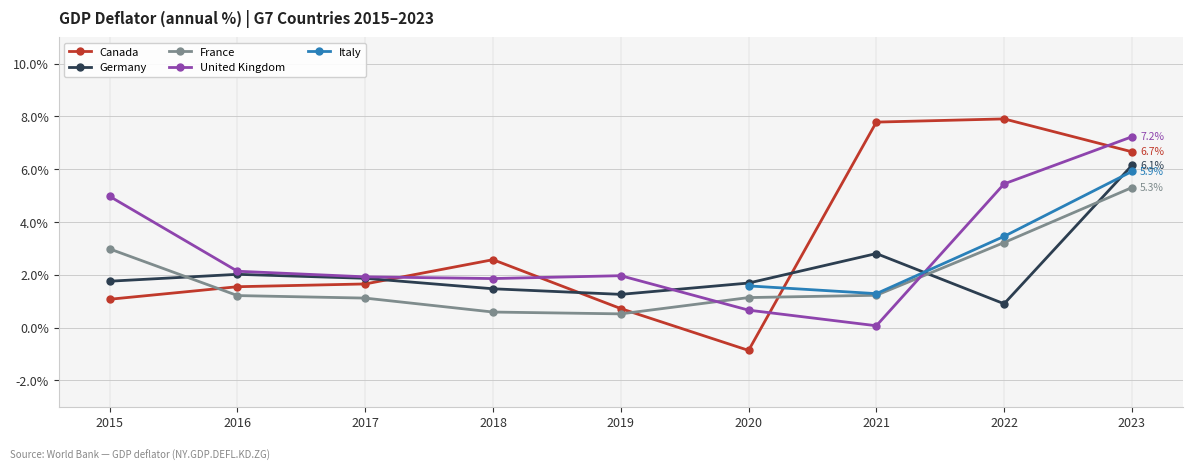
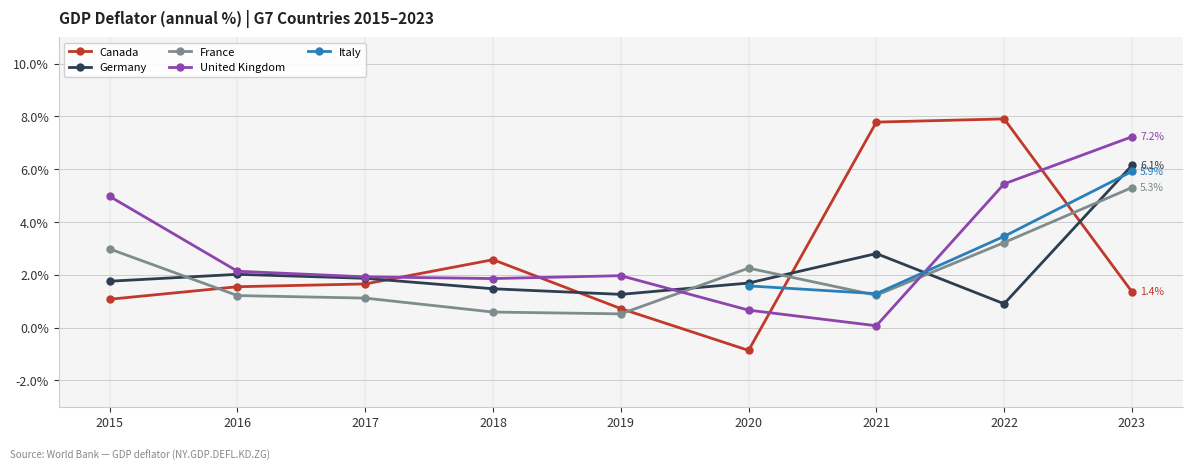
  {
    "Canada": {
-     "2023": "6.7%"
+     "2023": "1.4%"
    },
    "Germany": {
      "2015": "1.8%",
      "2016": "2.0%",
      "2018": "1.5%",
      "2019": "1.3%",
      "2020": "1.7%",
      "2021": "2.8%",
      "2022": "0.9%"
    },
    "France": {
      "2015": "3.0%",
      "2016": "1.2%",
      "2017": "1.1%",
      "2018": "0.6%",
      "2019": "0.5%",
-     "2020": "1.1%",
+     "2020": "2.3%",
      "2022": "3.2%"
    },
    "United Kingdom": {
      "2023": "7.2%"
    },
    "Italy": {
      "2020": "1.6%",
      "2022": "3.5%"
    }
  }
